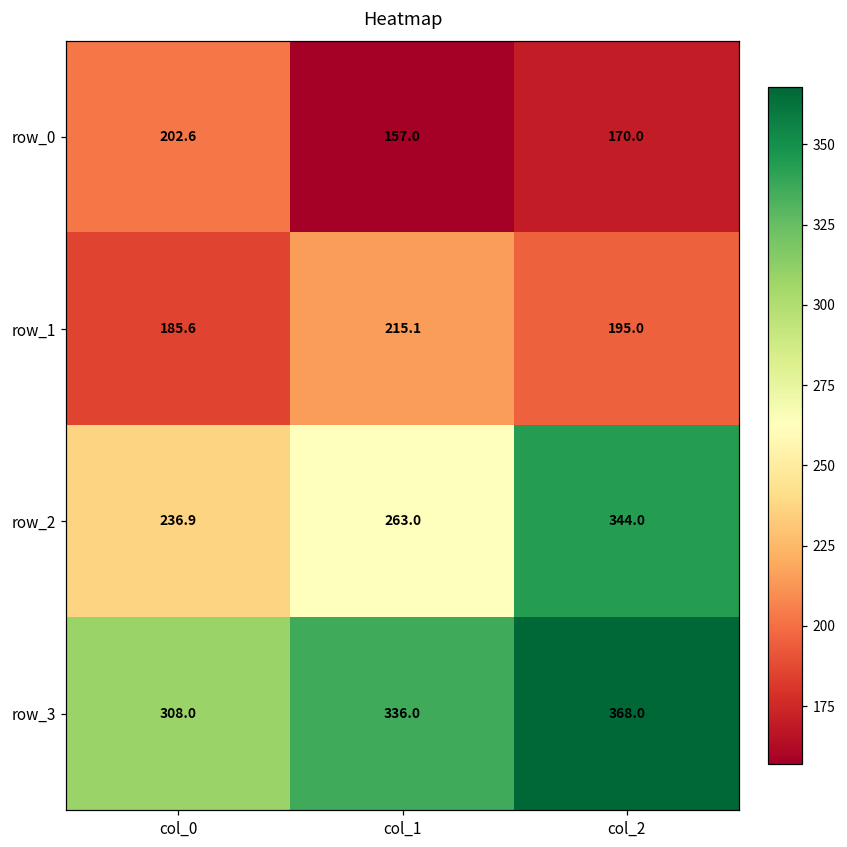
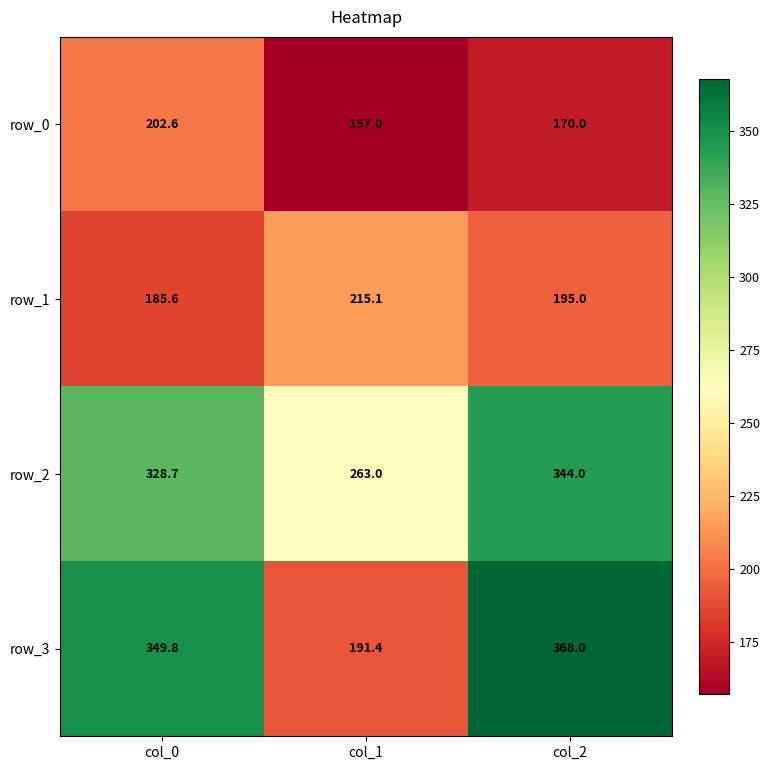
  {
    "row_0": {
      "col_0": 202.6,
      "col_1": 157.0,
      "col_2": 170.0
    },
    "row_1": {
      "col_0": 185.6,
      "col_1": 215.1,
      "col_2": 195.0
    },
    "row_2": {
-     "col_0": 236.9,
+     "col_0": 328.7,
      "col_1": 263.0,
      "col_2": 344.0
    },
    "row_3": {
-     "col_0": 308.0,
-     "col_1": 336.0,
+     "col_0": 349.8,
+     "col_1": 191.4,
      "col_2": 368.0
    }
  }
